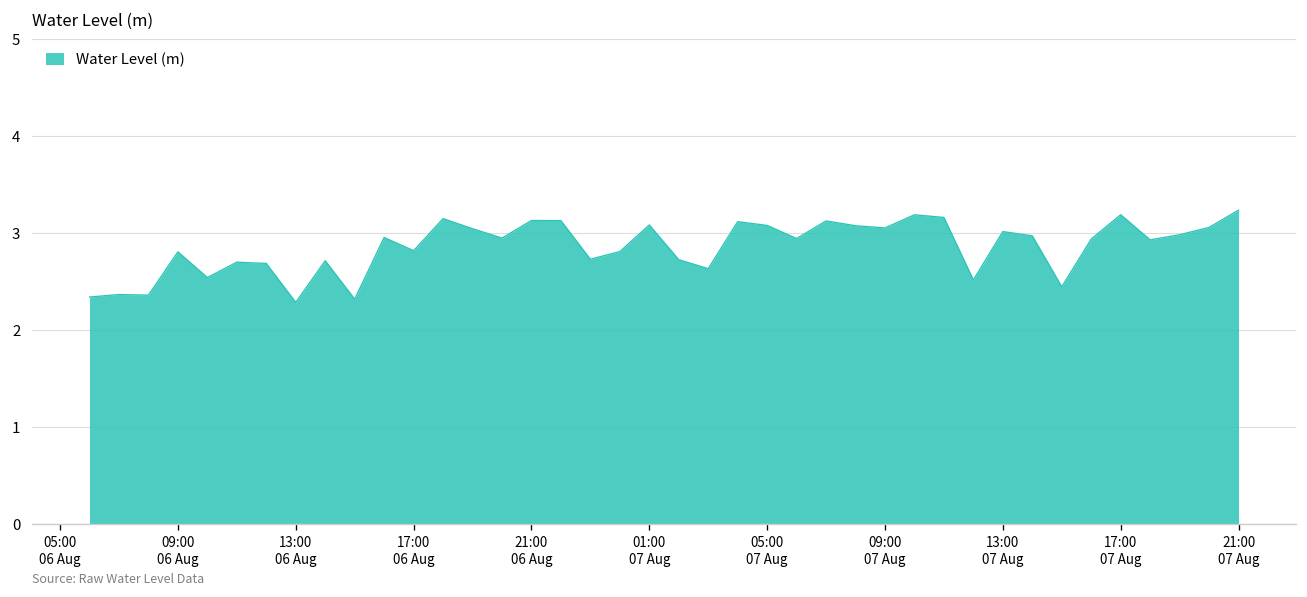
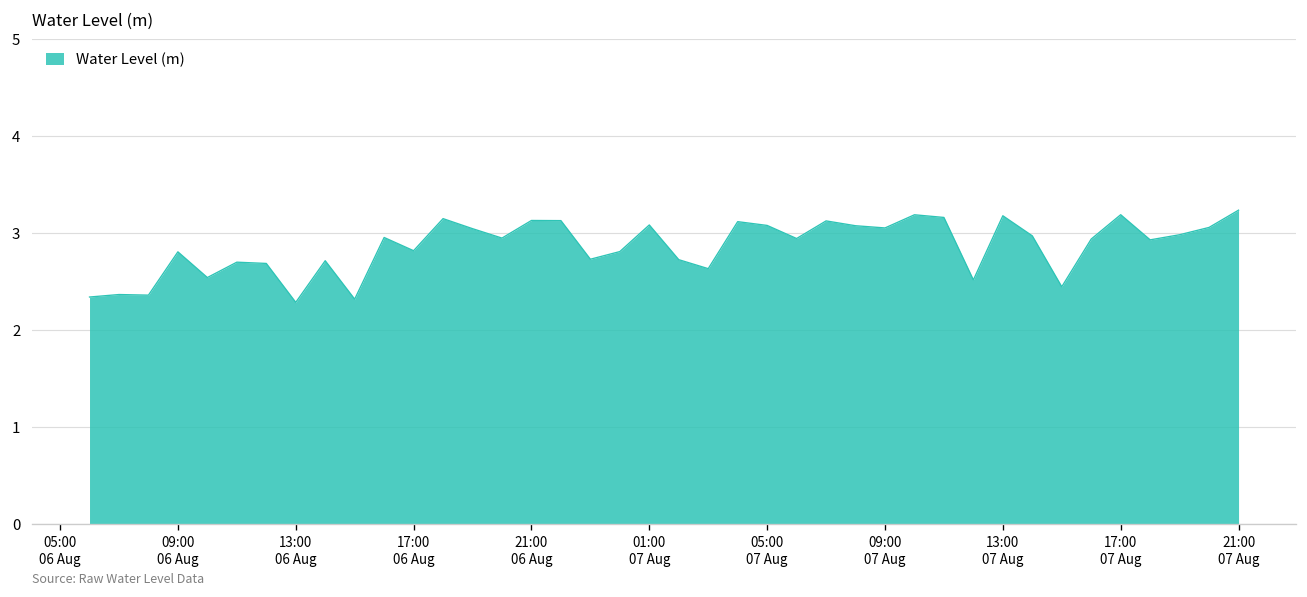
  {
    "09:00 06 Aug": 2.8,
    "13:00 06 Aug": 2.3,
    "17:00 06 Aug": 2.8,
    "21:00 06 Aug": 3.1,
    "01:00 07 Aug": 3.1,
    "05:00 07 Aug": 3.1,
    "09:00 07 Aug": 3.1,
-   "13:00 07 Aug": 3.0,
+   "13:00 07 Aug": 3.2,
    "17:00 07 Aug": 3.2,
    "21:00 07 Aug": 3.2
  }
